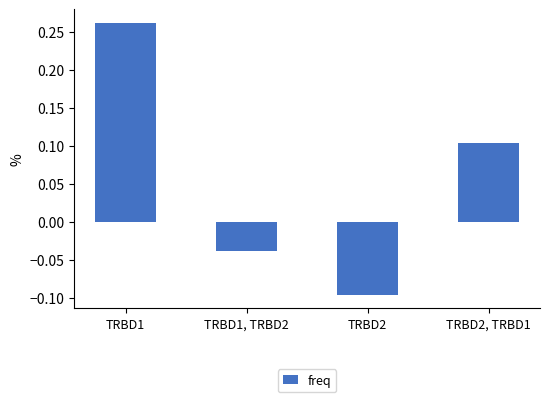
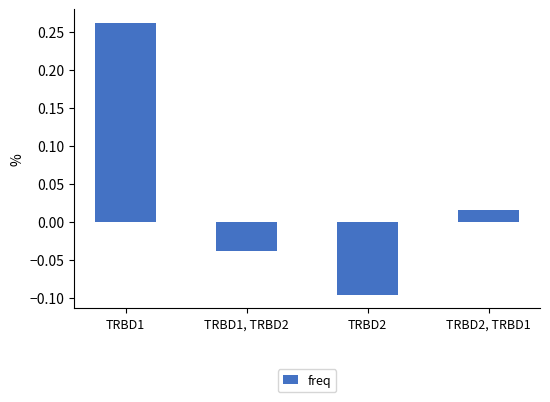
  {
    "TRBD1": 0.26,
    "TRBD1, TRBD2": -0.04,
    "TRBD2": -0.10,
-   "TRBD2, TRBD1": 0.10
+   "TRBD2, TRBD1": 0.02
  }
